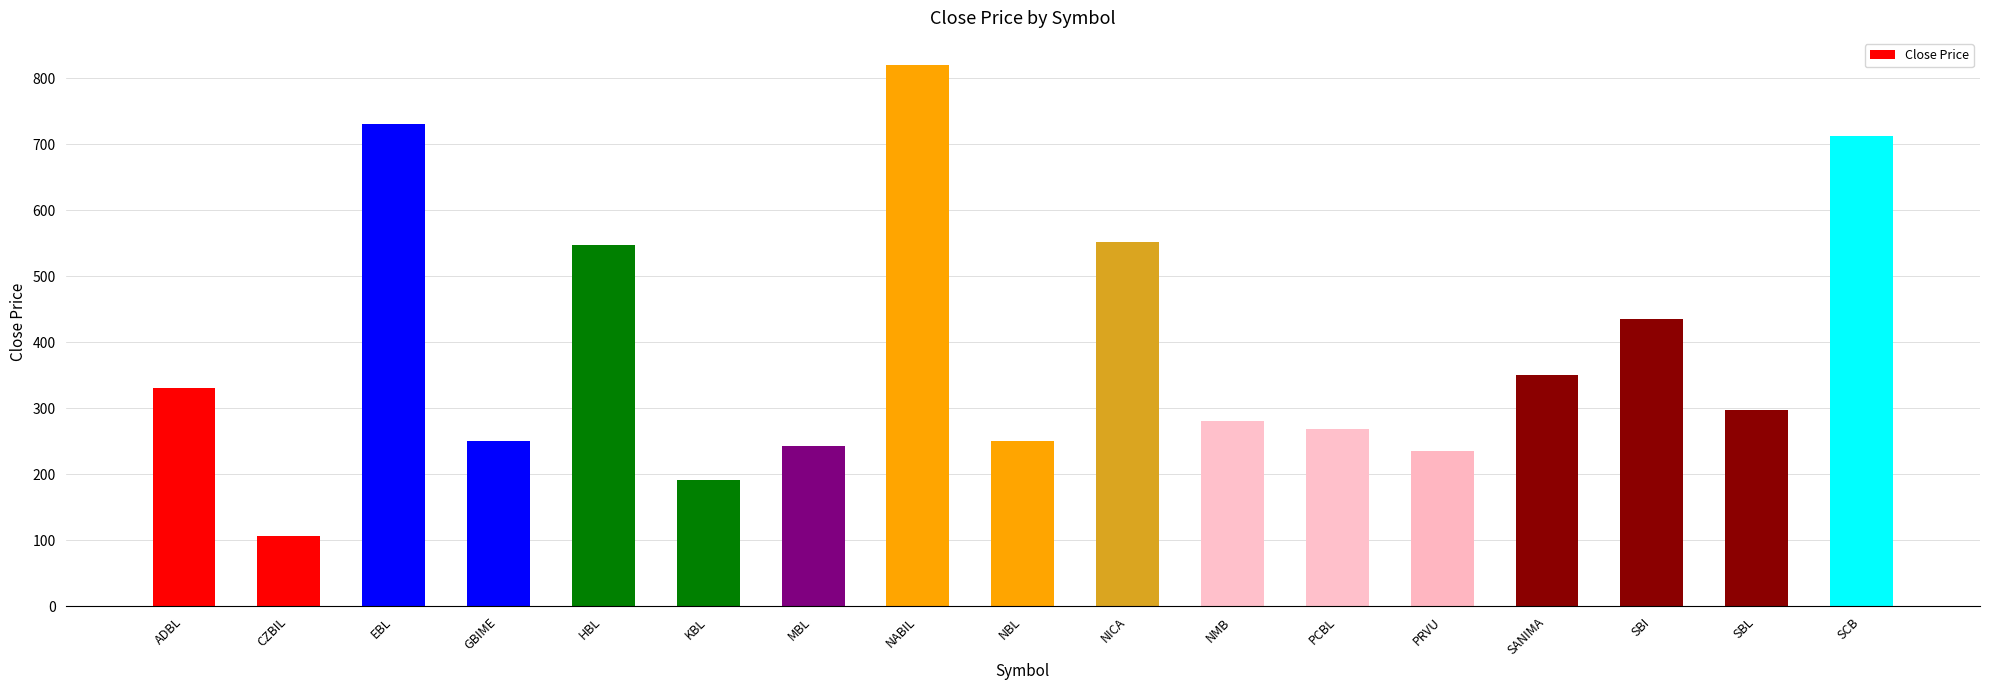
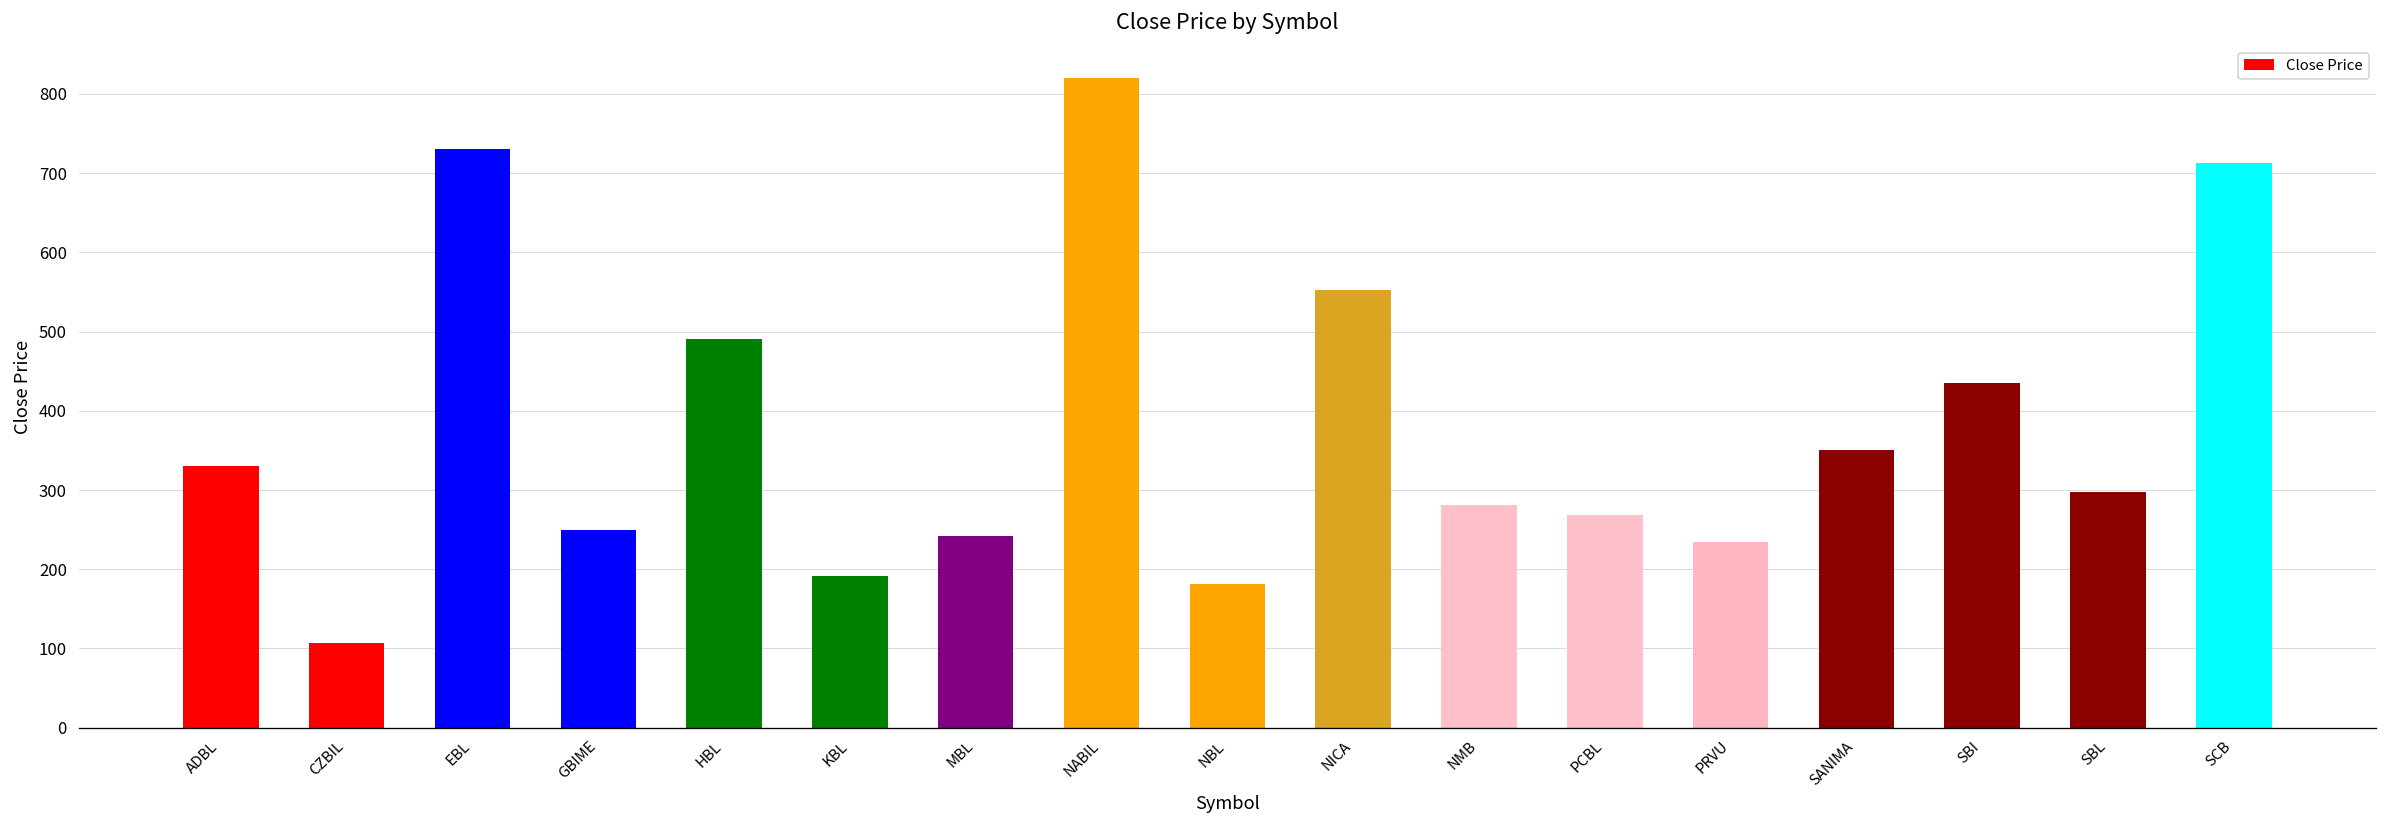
  {
    "ADBL": 330,
    "CZBIL": 110,
    "EBL": 730,
    "GBIME": 250,
-   "HBL": 550,
+   "HBL": 490,
    "KBL": 190,
    "MBL": 240,
    "NABIL": 820,
-   "NBL": 250,
+   "NBL": 180,
    "NICA": 550,
    "NMB": 280,
    "PCBL": 270,
    "PRVU": 240,
    "SANIMA": 350,
    "SBI": 440,
    "SBL": 300,
    "SCB": 710
  }
